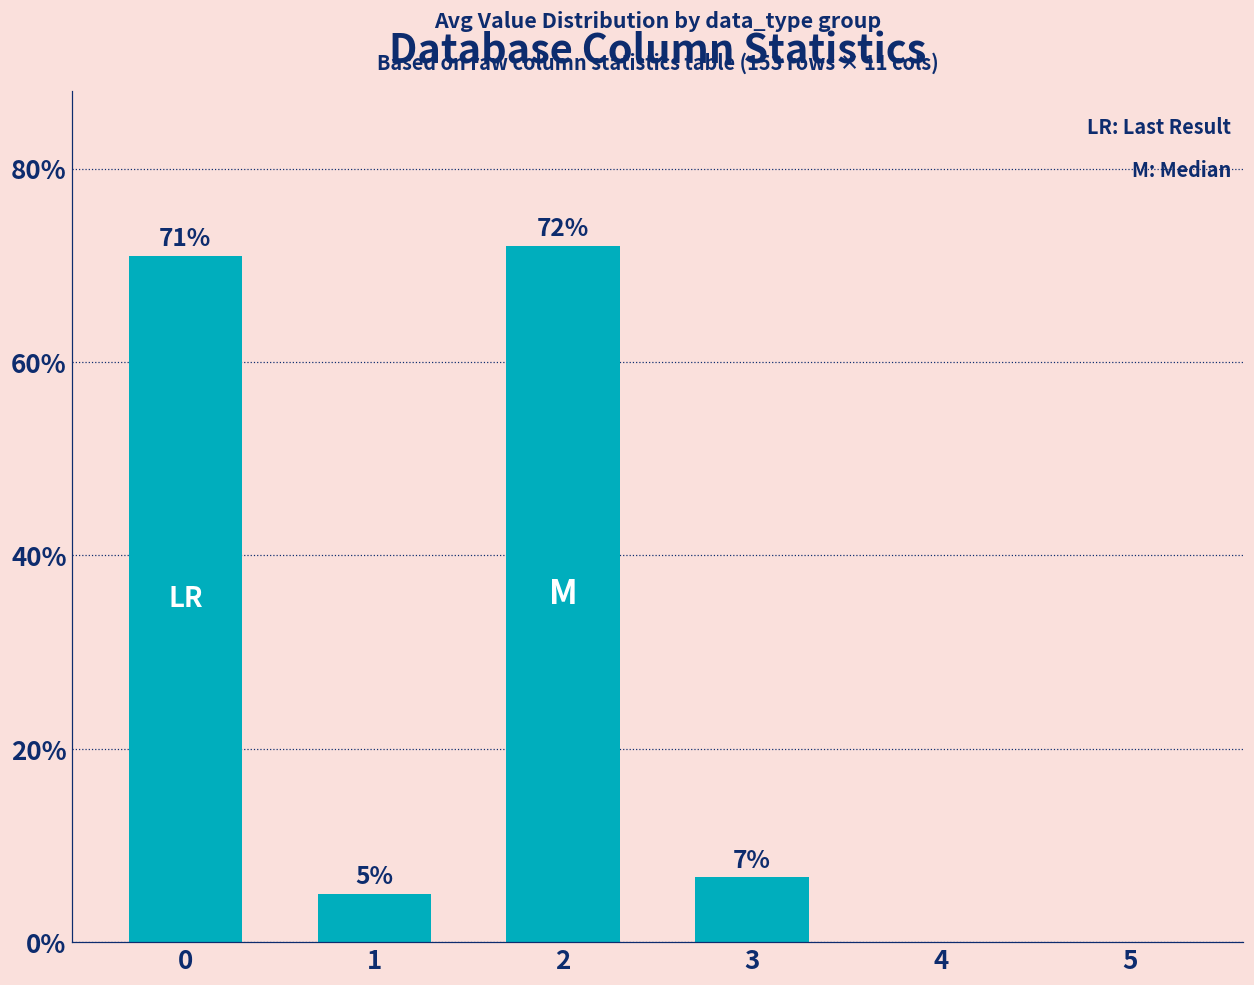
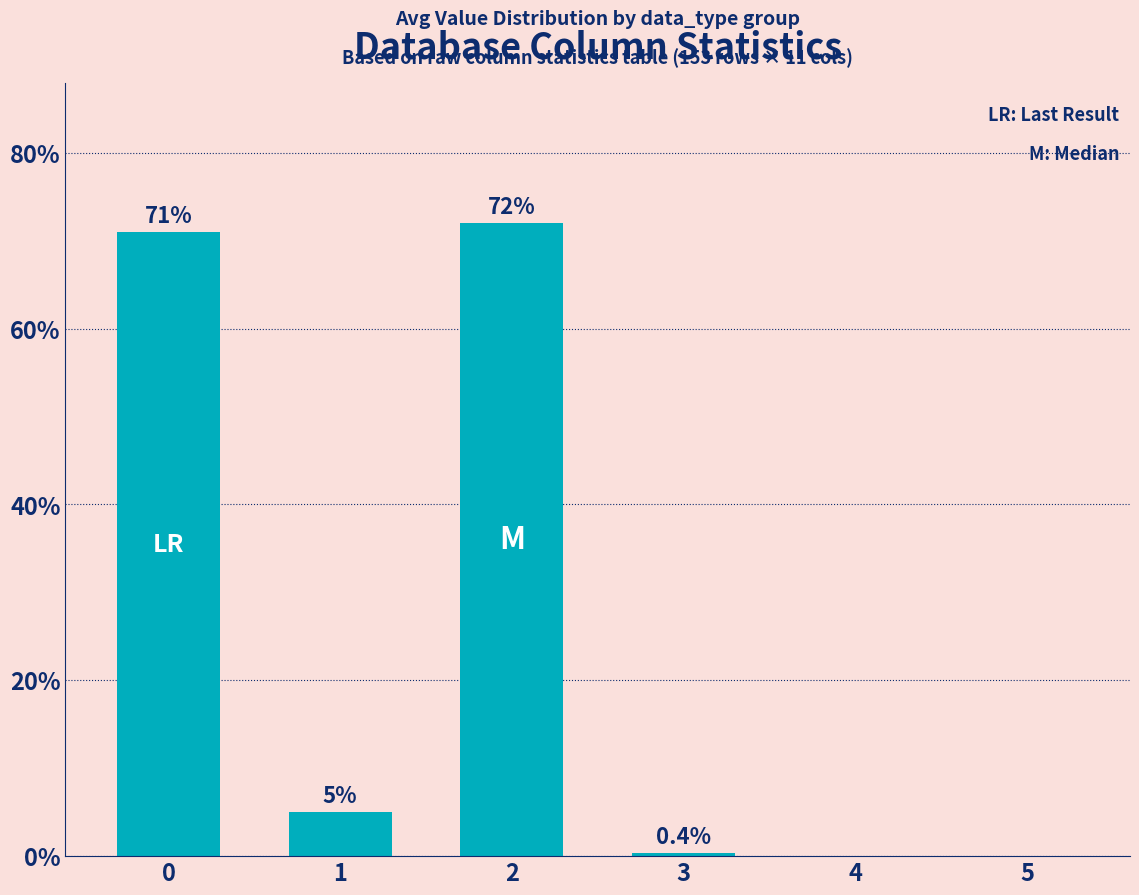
  {
    "0": "71%",
    "1": "5%",
    "2": "72%",
-   "3": "7%"
+   "3": "0.4%"
  }
